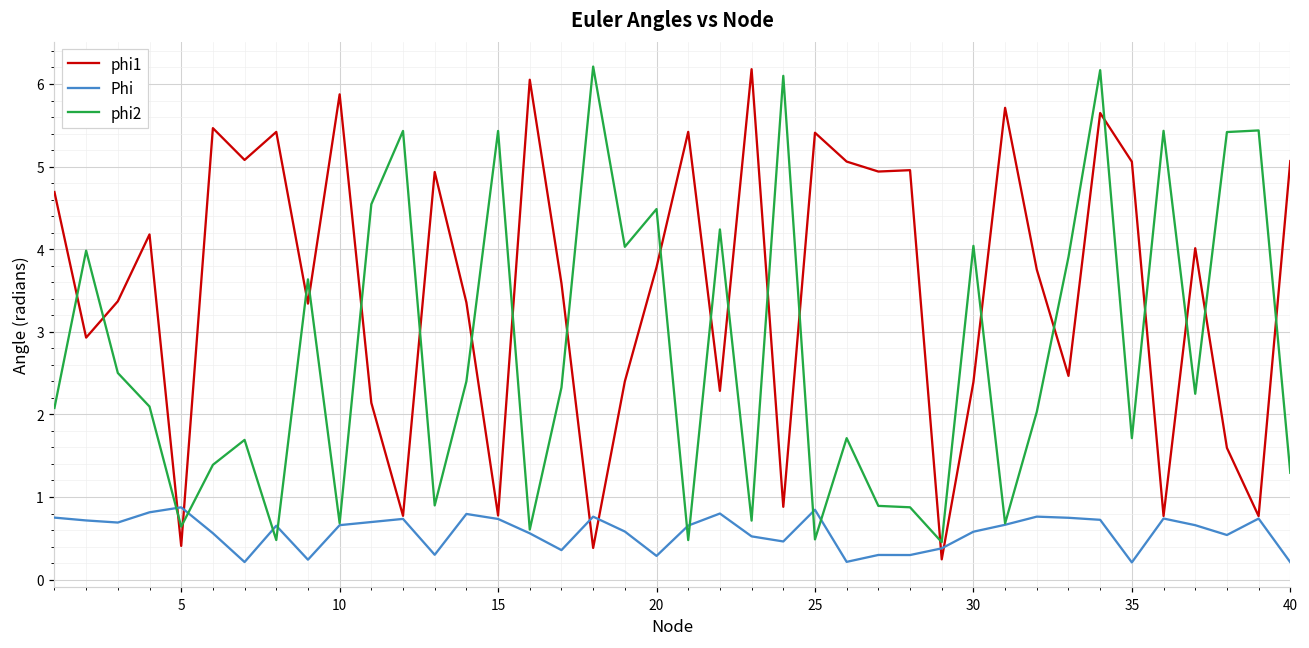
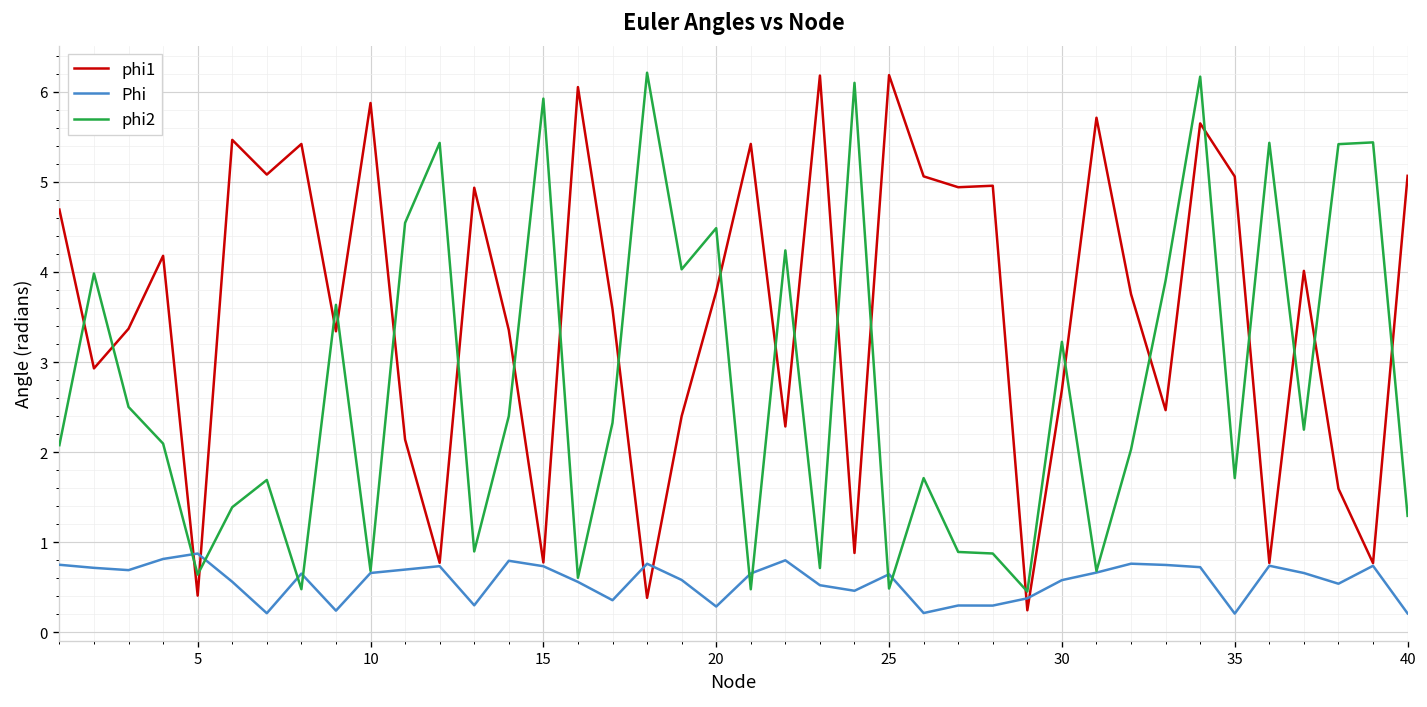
  {
    "phi1": {
      "5": 0.4,
      "10": 5.9,
      "15": 0.8,
      "20": 3.8,
-     "25": 5.4,
-     "30": 2.4,
+     "25": 6.2,
+     "30": 2.7,
      "35": 5.1,
      "40": 5.1
    },
    "Phi": {
      "5": 0.9,
      "15": 0.7,
      "20": 0.3,
-     "25": 0.8,
+     "25": 0.6,
      "30": 0.6,
      "35": 0.2,
      "40": 0.2
    },
    "phi2": {
      "5": 0.6,
-     "15": 5.4,
+     "15": 5.9,
      "20": 4.5,
      "25": 0.5,
-     "30": 4.0,
+     "30": 3.2,
      "35": 1.7,
      "40": 1.3
    }
  }
